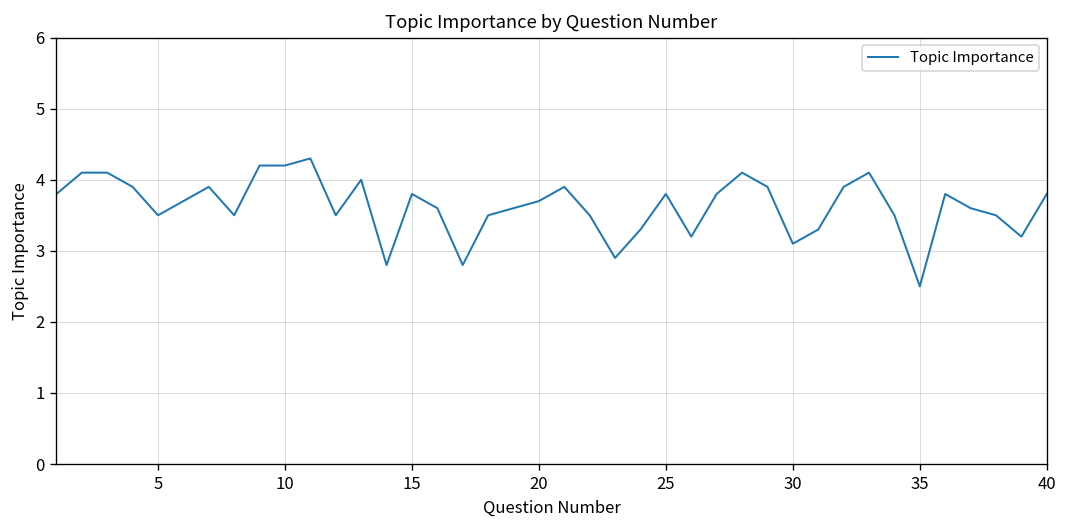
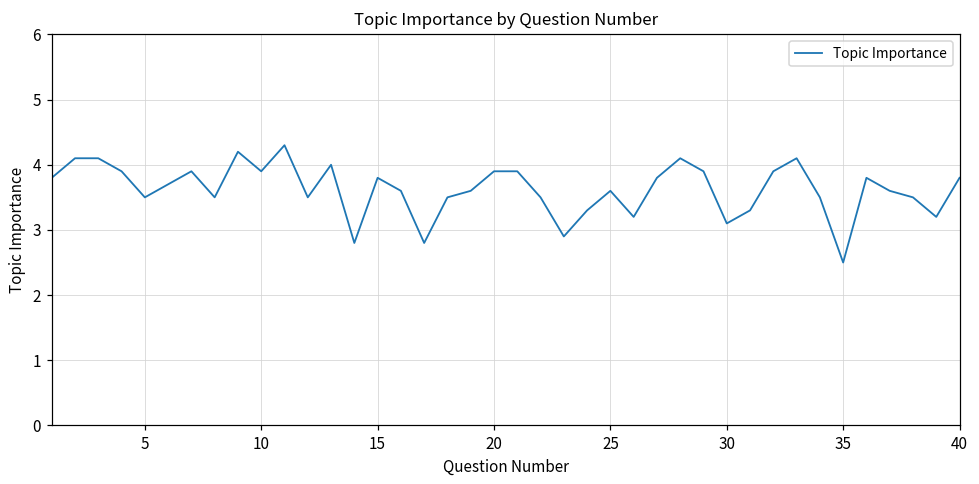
  {
    "5": 3.5,
-   "10": 4.2,
+   "10": 3.9,
    "15": 3.8,
-   "20": 3.7,
-   "25": 3.8,
+   "20": 3.9,
+   "25": 3.6,
    "30": 3.1,
    "35": 2.5,
    "40": 3.8
  }
